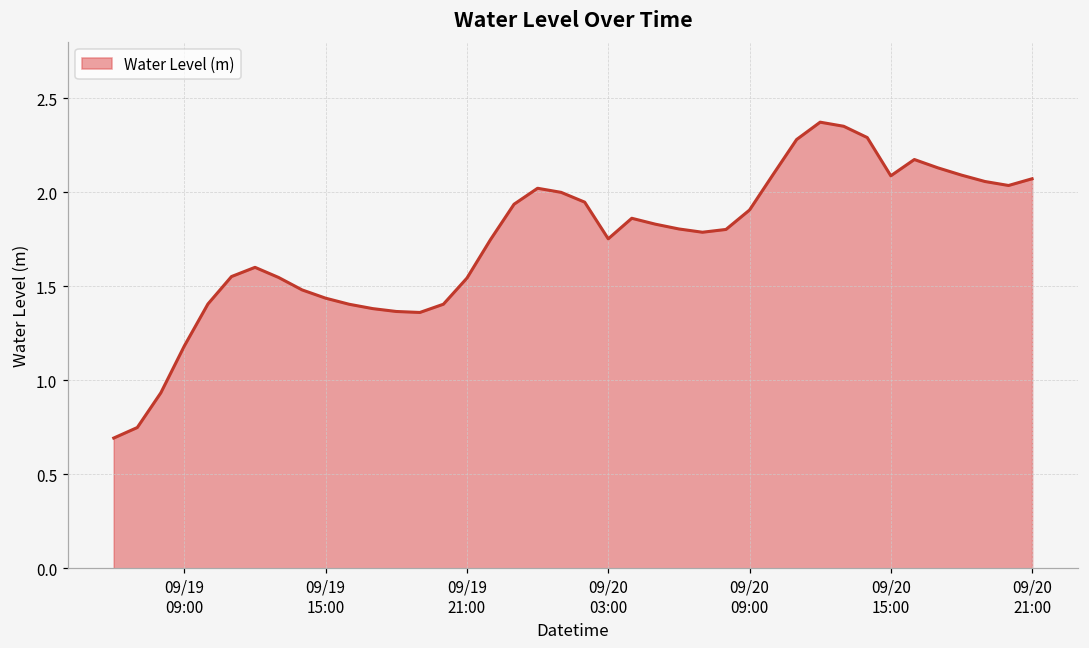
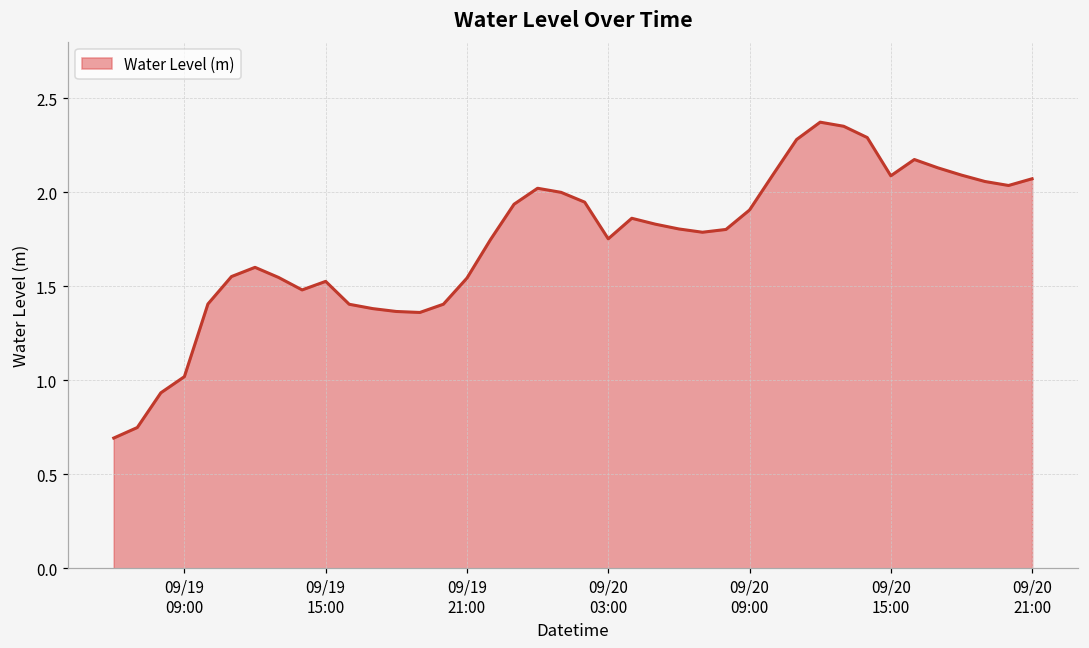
  {
-   "09/19 09:00": 1.18,
-   "09/19 15:00": 1.44,
+   "09/19 09:00": 1.02,
+   "09/19 15:00": 1.53,
    "09/19 21:00": 1.54,
    "09/20 03:00": 1.75,
    "09/20 09:00": 1.91,
    "09/20 15:00": 2.09,
    "09/20 21:00": 2.07
  }
